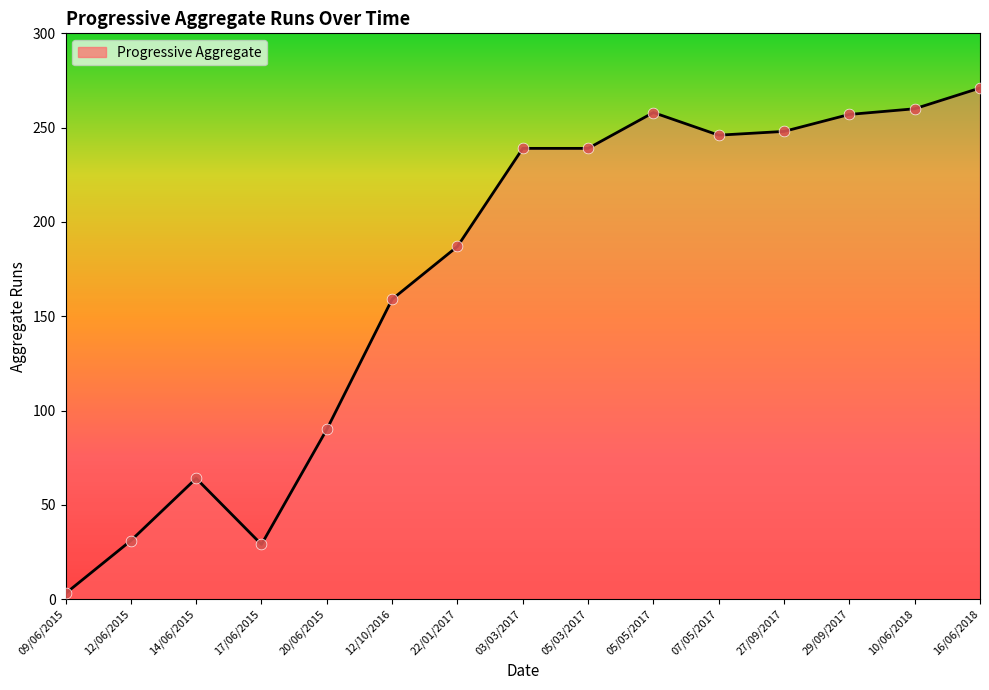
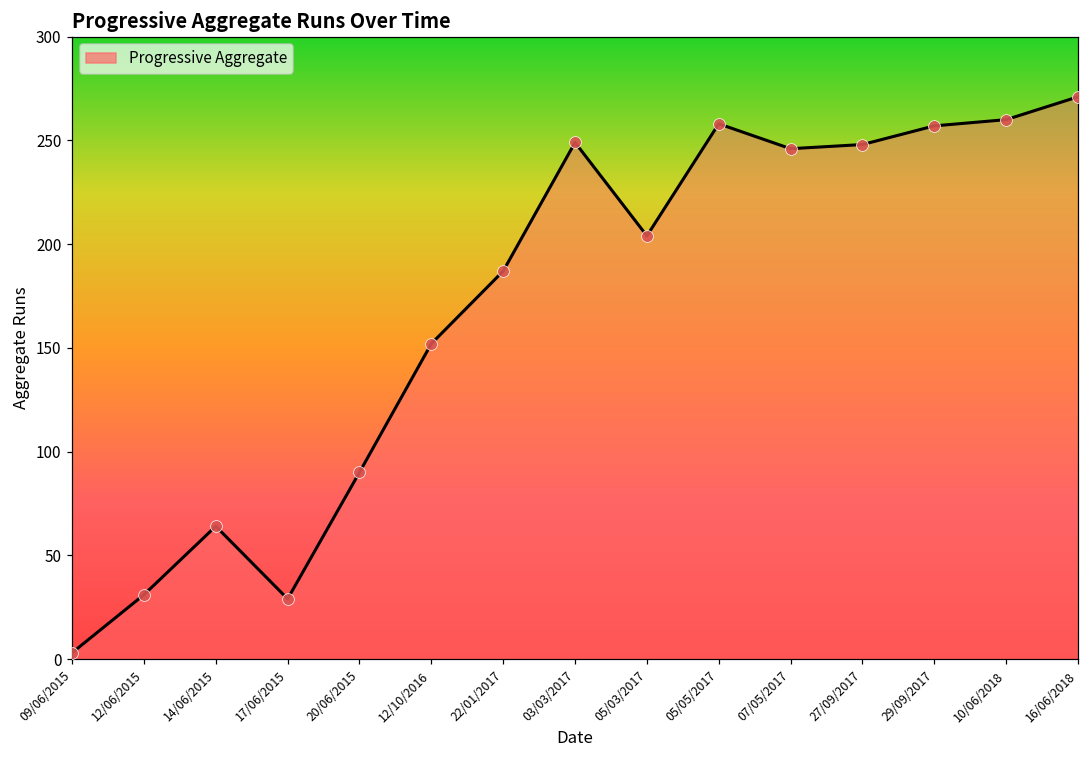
  {
    "09/06/2015": 3,
    "12/06/2015": 31,
    "14/06/2015": 64,
    "17/06/2015": 29,
    "20/06/2015": 90,
-   "12/10/2016": 159,
+   "12/10/2016": 152,
    "22/01/2017": 187,
-   "03/03/2017": 239,
-   "05/03/2017": 239,
+   "03/03/2017": 249,
+   "05/03/2017": 204,
    "05/05/2017": 258,
    "07/05/2017": 246,
    "27/09/2017": 248,
    "29/09/2017": 257,
    "10/06/2018": 260,
    "16/06/2018": 271
  }
